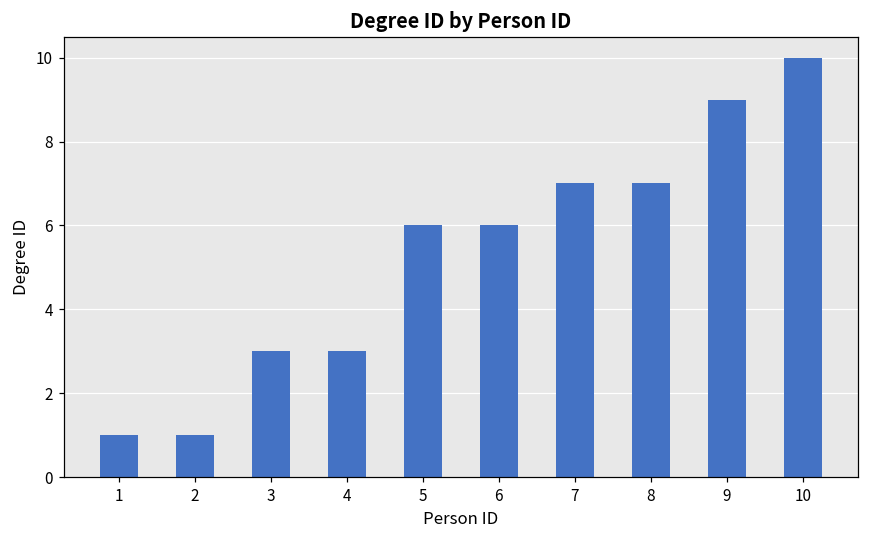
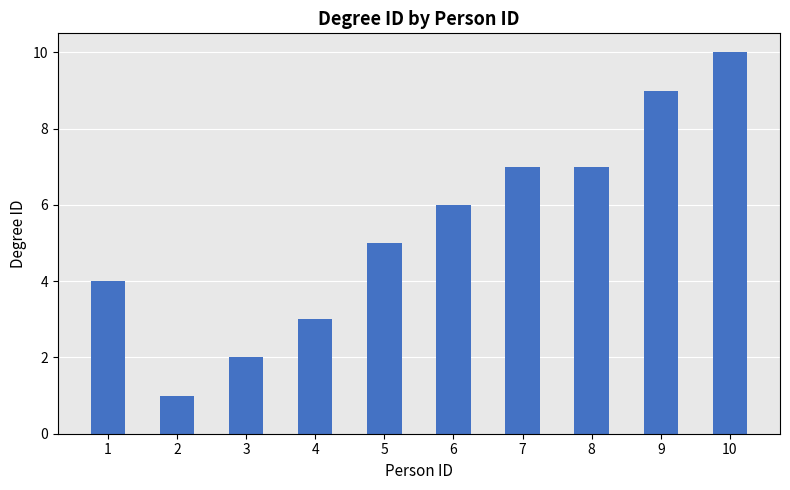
  {
-   "1": 1,
+   "1": 4,
    "2": 1,
-   "3": 3,
+   "3": 2,
    "4": 3,
-   "5": 6,
+   "5": 5,
    "6": 6,
    "7": 7,
    "8": 7,
    "9": 9,
    "10": 10
  }
